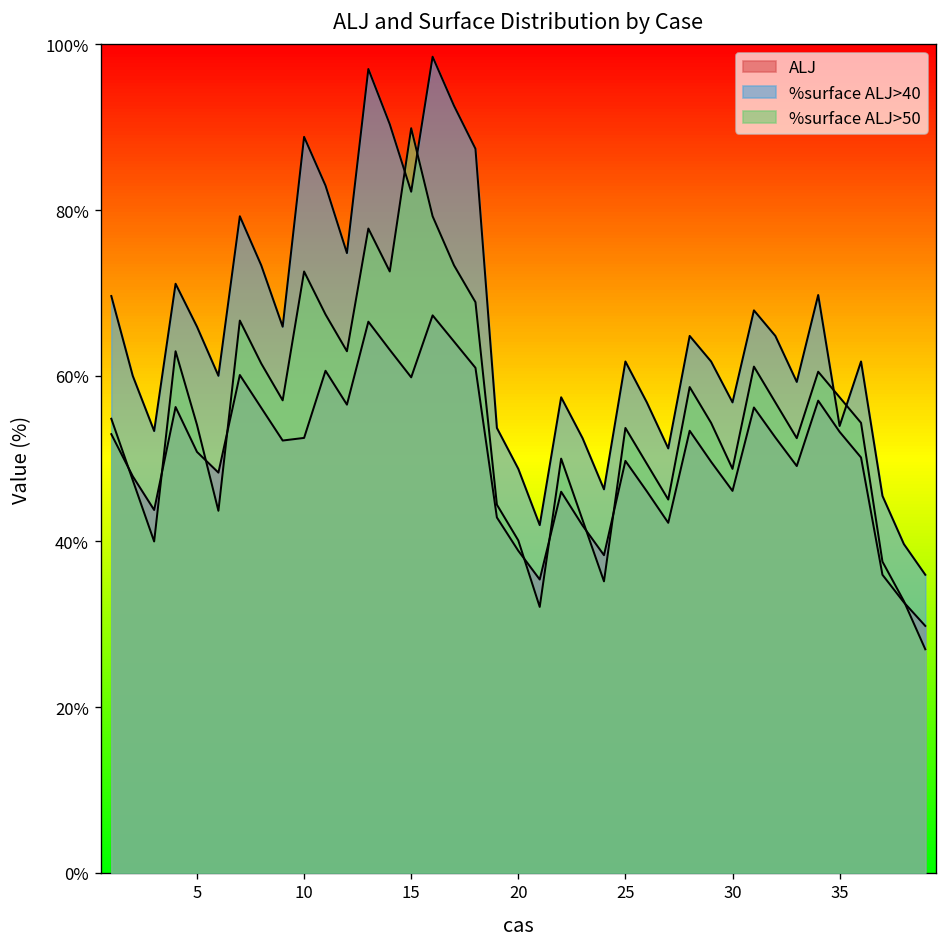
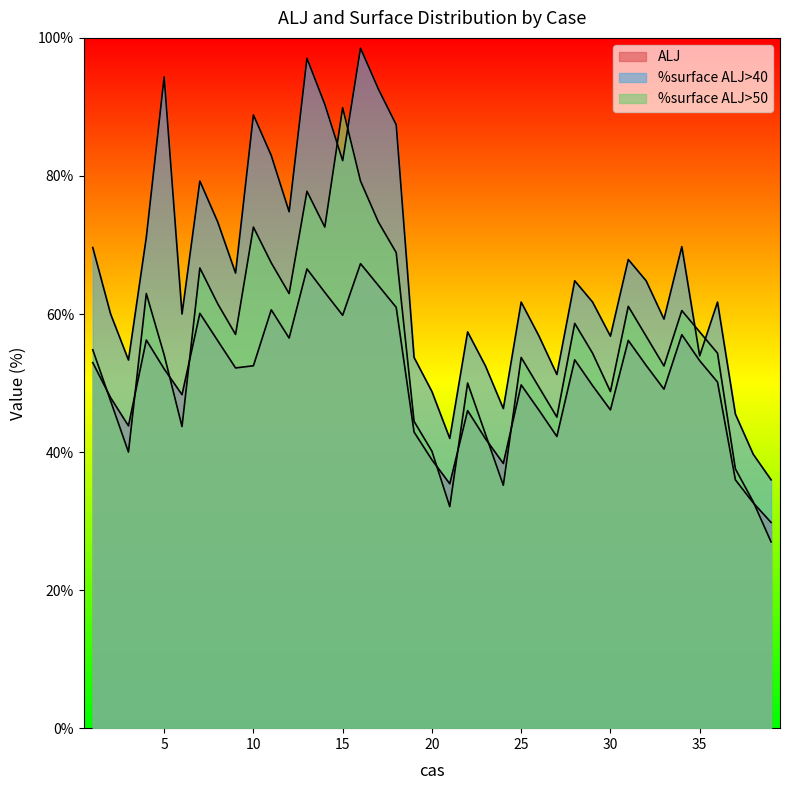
  {
    "ALJ": {
-     "5": "51%",
+     "5": "52%",
      "10": "53%",
      "15": "60%",
      "20": "39%",
      "25": "50%",
      "30": "46%",
      "35": "53%"
    },
    "%surface ALJ>40": {
-     "5": "66%",
+     "5": "94%",
      "10": "89%",
      "15": "82%",
      "20": "49%",
      "25": "62%",
      "30": "57%",
      "35": "54%"
    },
    "%surface ALJ>50": {
      "5": "54%",
      "10": "73%",
      "15": "90%",
      "20": "40%",
      "25": "54%",
      "30": "49%",
      "35": "57%"
    }
  }
